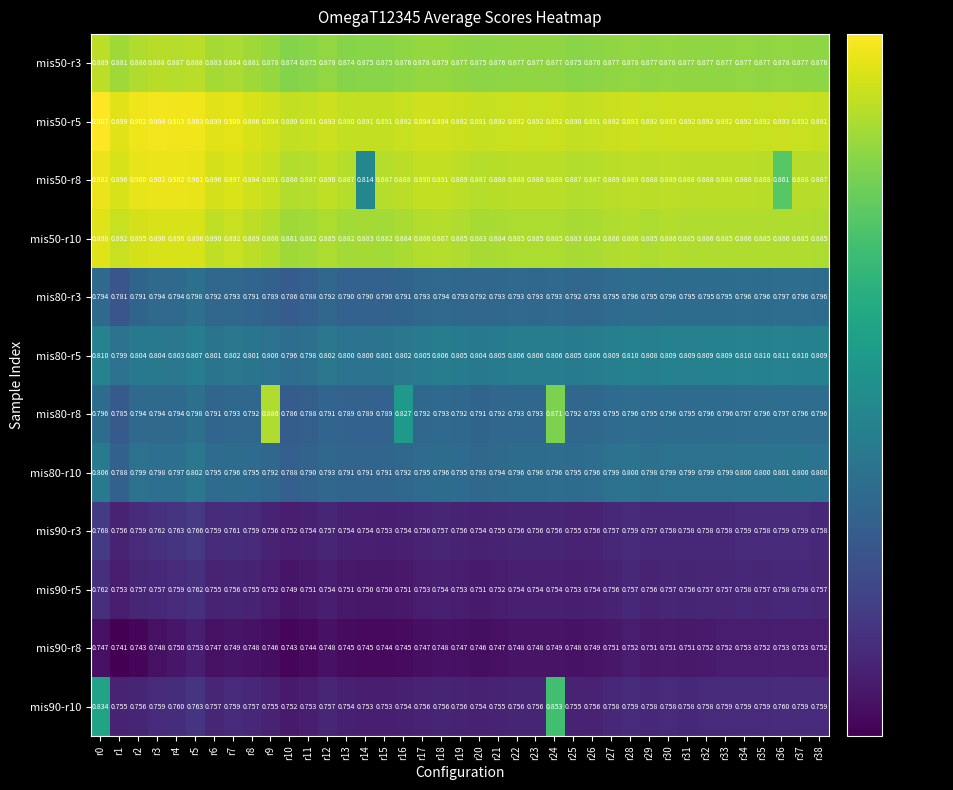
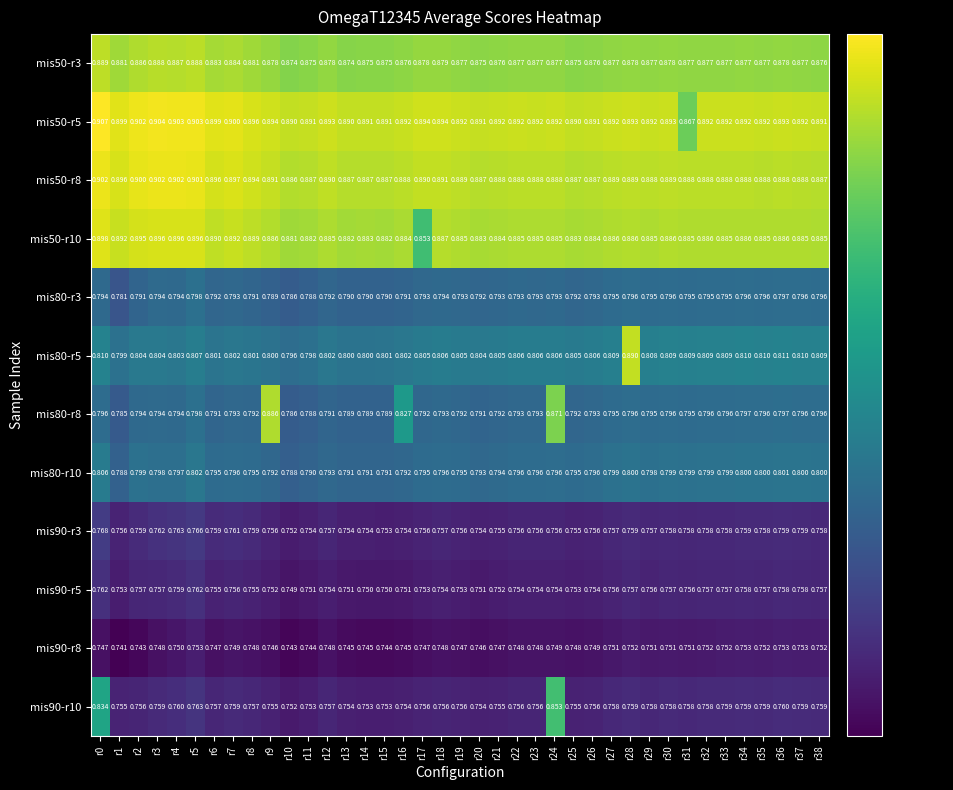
  {
    "mis50-r5": {
      "r0": 0.907,
      "r1": 0.899,
      "r2": 0.902,
      "r3": 0.904,
      "r4": 0.903,
      "r5": 0.903,
      "r6": 0.899,
      "r7": 0.900,
      "r8": 0.896,
      "r9": 0.894,
      "r10": 0.890,
      "r11": 0.891,
      "r12": 0.893,
      "r13": 0.890,
      "r14": 0.891,
      "r15": 0.891,
      "r16": 0.892,
      "r17": 0.894,
      "r18": 0.894,
      "r19": 0.892,
      "r20": 0.891,
      "r21": 0.892,
      "r22": 0.892,
      "r23": 0.892,
      "r24": 0.892,
      "r25": 0.890,
      "r26": 0.891,
      "r27": 0.892,
      "r28": 0.893,
      "r29": 0.892,
      "r30": 0.893,
-     "r31": 0.892,
+     "r31": 0.867,
      "r32": 0.892,
      "r33": 0.892,
      "r34": 0.892,
      "r35": 0.892,
      "r36": 0.893,
      "r37": 0.892,
      "r38": 0.891
    },
    "mis50-r8": {
      "r0": 0.902,
      "r1": 0.896,
      "r2": 0.900,
      "r3": 0.902,
      "r4": 0.902,
      "r5": 0.901,
      "r6": 0.896,
      "r7": 0.897,
      "r8": 0.894,
      "r9": 0.891,
      "r10": 0.886,
      "r11": 0.887,
      "r12": 0.890,
      "r13": 0.887,
-     "r14": 0.814,
+     "r14": 0.887,
      "r15": 0.887,
      "r16": 0.888,
      "r17": 0.890,
      "r18": 0.891,
      "r19": 0.889,
      "r20": 0.887,
      "r21": 0.888,
      "r22": 0.888,
      "r23": 0.888,
      "r24": 0.888,
      "r25": 0.887,
      "r26": 0.887,
      "r27": 0.889,
      "r28": 0.889,
      "r29": 0.888,
      "r30": 0.889,
      "r31": 0.888,
      "r32": 0.888,
      "r33": 0.888,
      "r34": 0.888,
      "r35": 0.888,
-     "r36": 0.861,
+     "r36": 0.888,
      "r37": 0.888,
      "r38": 0.887
    },
    "mis50-r10": {
      "r0": 0.898,
      "r1": 0.892,
      "r2": 0.895,
      "r3": 0.896,
      "r4": 0.896,
      "r5": 0.896,
      "r6": 0.890,
      "r7": 0.892,
      "r8": 0.889,
      "r9": 0.886,
      "r10": 0.881,
      "r11": 0.882,
      "r12": 0.885,
      "r13": 0.882,
      "r14": 0.883,
      "r15": 0.882,
      "r16": 0.884,
-     "r17": 0.886,
+     "r17": 0.853,
      "r18": 0.887,
      "r19": 0.885,
      "r20": 0.883,
      "r21": 0.884,
      "r22": 0.885,
      "r23": 0.885,
      "r24": 0.885,
      "r25": 0.883,
      "r26": 0.884,
      "r27": 0.886,
      "r28": 0.886,
      "r29": 0.885,
      "r30": 0.886,
      "r31": 0.885,
      "r32": 0.886,
      "r33": 0.885,
      "r34": 0.886,
      "r35": 0.885,
      "r36": 0.886,
      "r37": 0.885,
      "r38": 0.885
    },
    "mis80-r5": {
      "r0": 0.810,
      "r1": 0.799,
      "r2": 0.804,
      "r3": 0.804,
      "r4": 0.803,
      "r5": 0.807,
      "r6": 0.801,
      "r7": 0.802,
      "r8": 0.801,
      "r9": 0.800,
      "r10": 0.796,
      "r11": 0.798,
      "r12": 0.802,
      "r13": 0.800,
      "r14": 0.800,
      "r15": 0.801,
      "r16": 0.802,
      "r17": 0.805,
      "r18": 0.806,
      "r19": 0.805,
      "r20": 0.804,
      "r21": 0.805,
      "r22": 0.806,
      "r23": 0.806,
      "r24": 0.806,
      "r25": 0.805,
      "r26": 0.806,
      "r27": 0.809,
-     "r28": 0.810,
+     "r28": 0.890,
      "r29": 0.808,
      "r30": 0.809,
      "r31": 0.809,
      "r32": 0.809,
      "r33": 0.809,
      "r34": 0.810,
      "r35": 0.810,
      "r36": 0.811,
      "r37": 0.810,
      "r38": 0.809
    }
  }
